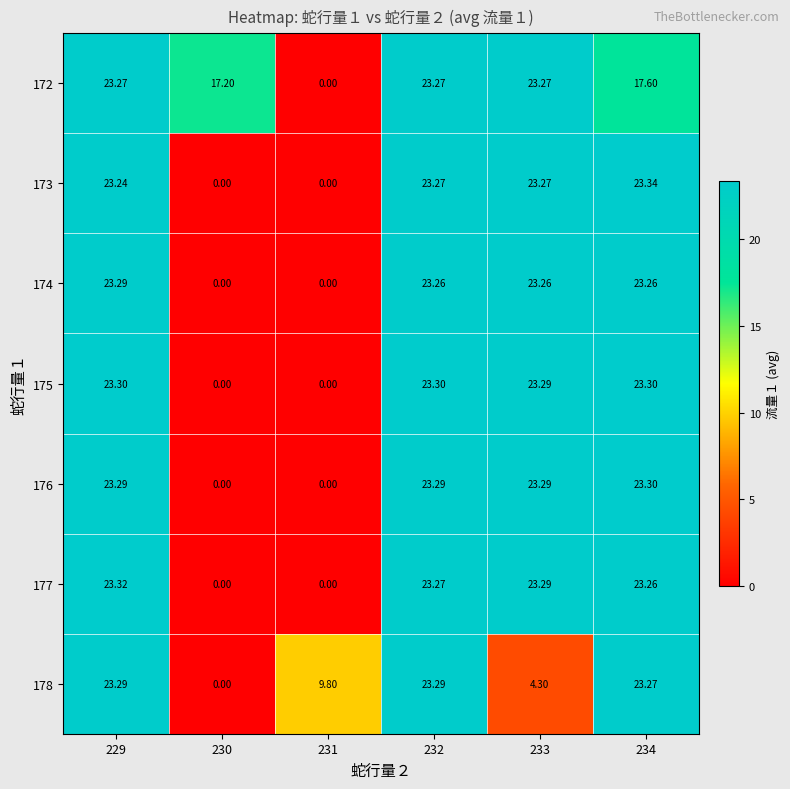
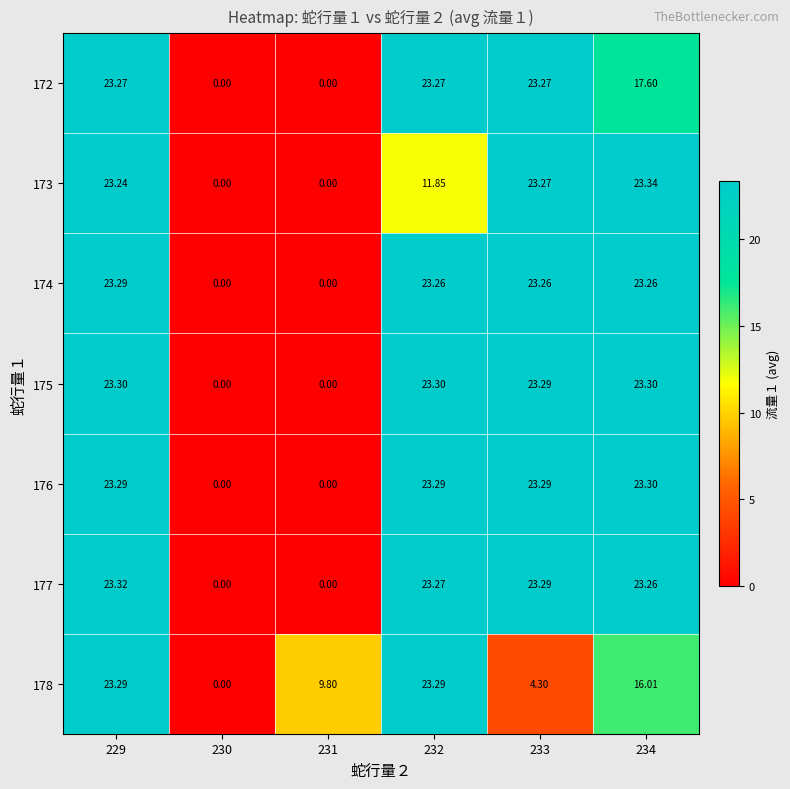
  {
    "172": {
      "229": 23.27,
-     "230": 17.20,
+     "230": 0.00,
      "231": 0.00,
      "232": 23.27,
      "233": 23.27,
      "234": 17.60
    },
    "173": {
      "229": 23.24,
      "230": 0.00,
      "231": 0.00,
-     "232": 23.27,
+     "232": 11.85,
      "233": 23.27,
      "234": 23.34
    },
    "174": {
      "229": 23.29,
      "230": 0.00,
      "231": 0.00,
      "232": 23.26,
      "233": 23.26,
      "234": 23.26
    },
    "175": {
      "229": 23.30,
      "230": 0.00,
      "231": 0.00,
      "232": 23.30,
      "233": 23.29,
      "234": 23.30
    },
    "176": {
      "229": 23.29,
      "230": 0.00,
      "231": 0.00,
      "232": 23.29,
      "233": 23.29,
      "234": 23.30
    },
    "177": {
      "229": 23.32,
      "230": 0.00,
      "231": 0.00,
      "232": 23.27,
      "233": 23.29,
      "234": 23.26
    },
    "178": {
      "229": 23.29,
      "230": 0.00,
      "231": 9.80,
      "232": 23.29,
      "233": 4.30,
-     "234": 23.27
+     "234": 16.01
    }
  }
